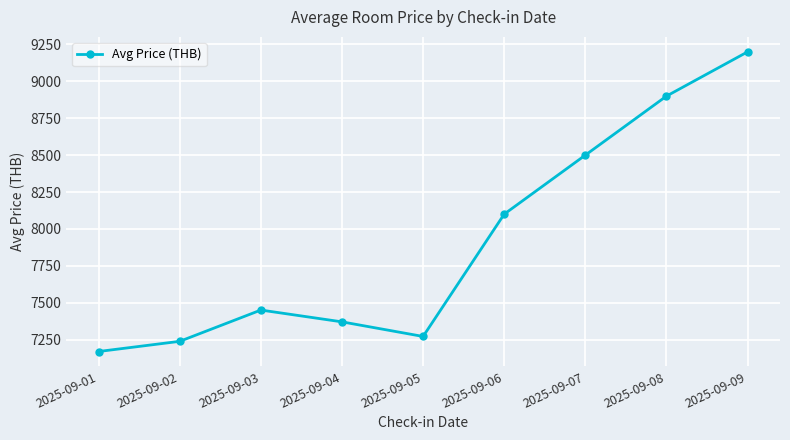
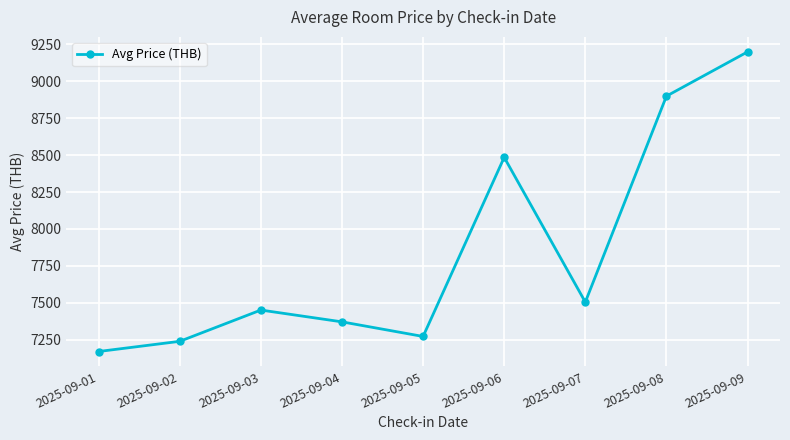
  {
    "2025-09-01": 7170,
    "2025-09-02": 7240,
    "2025-09-03": 7450,
    "2025-09-04": 7370,
    "2025-09-05": 7270,
-   "2025-09-06": 8100,
-   "2025-09-07": 8500,
+   "2025-09-06": 8490,
+   "2025-09-07": 7500,
    "2025-09-08": 8900,
    "2025-09-09": 9200
  }
